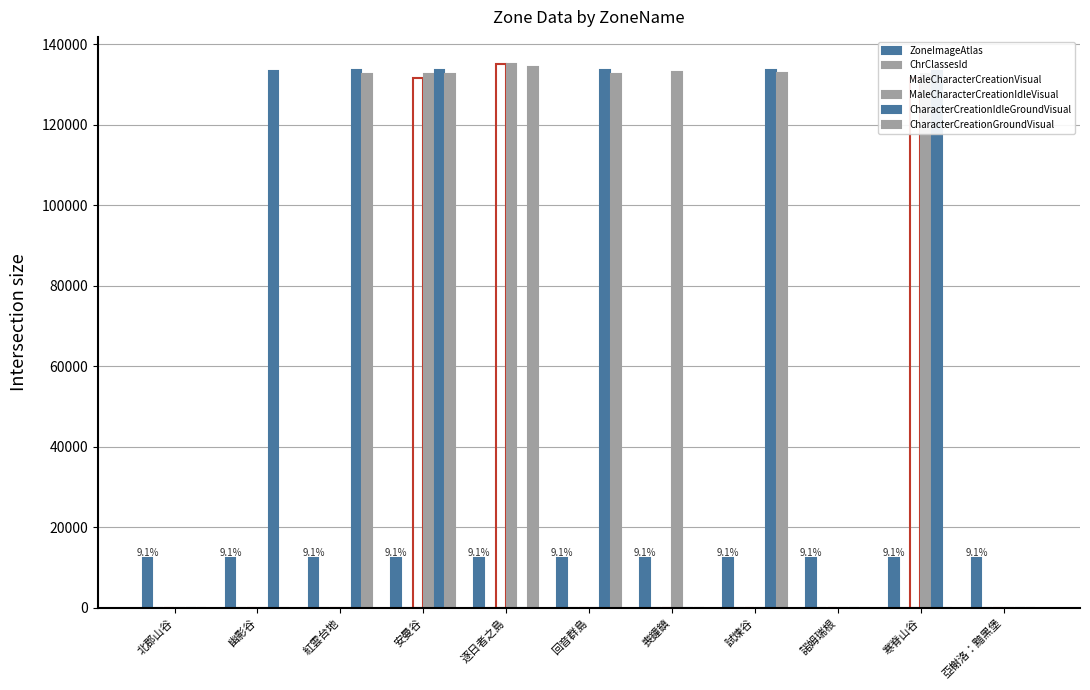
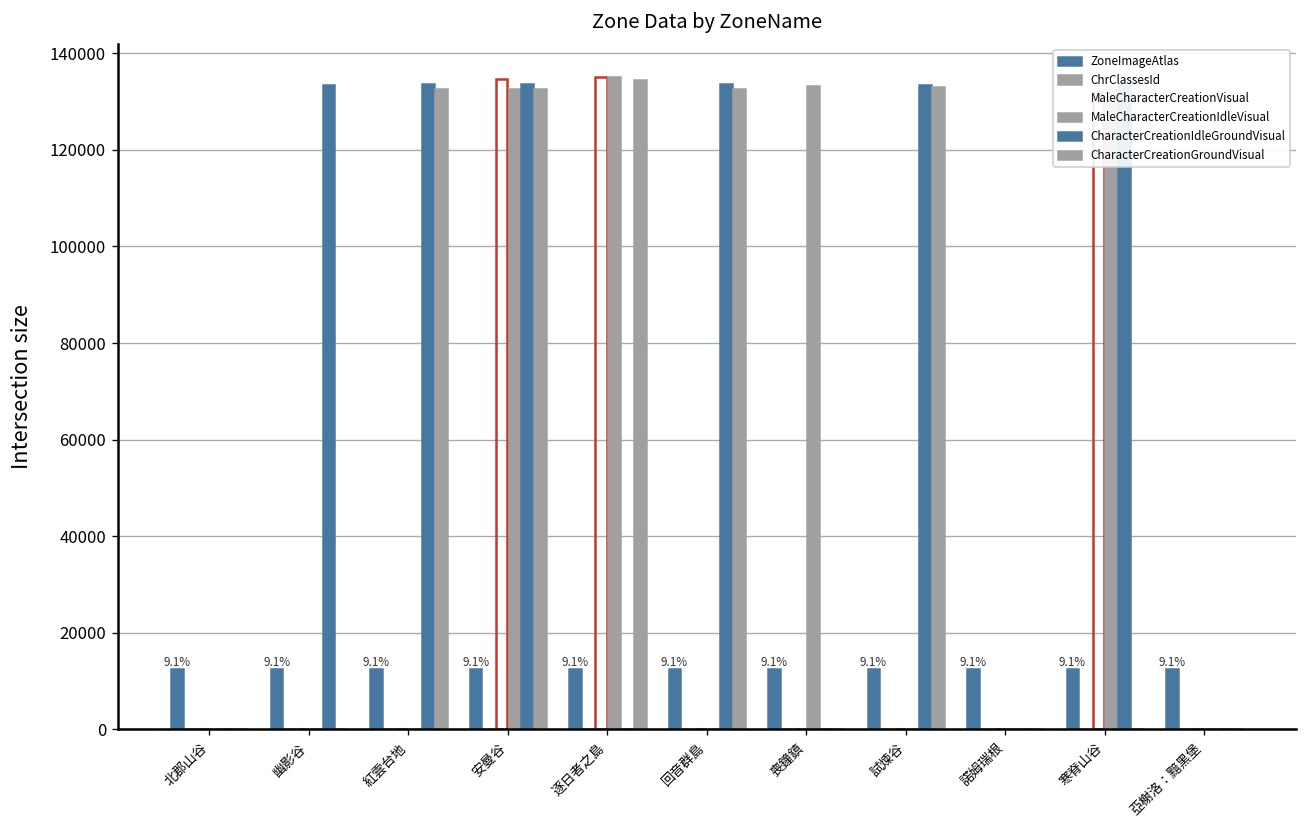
  {
    "MaleCharacterCreationVisual": {
      "北郡山谷": 0,
      "幽影谷": 0,
      "紅雲台地": 0,
-     "安曼谷": 132000,
+     "安曼谷": 135000,
      "逐日者之島": 135000,
      "回音群島": 0,
      "喪鐘鎮": 0,
      "試煉谷": 0,
      "諾姆瑞根": 0,
      "亞榭洛：黯黑堡": 0
    }
  }
